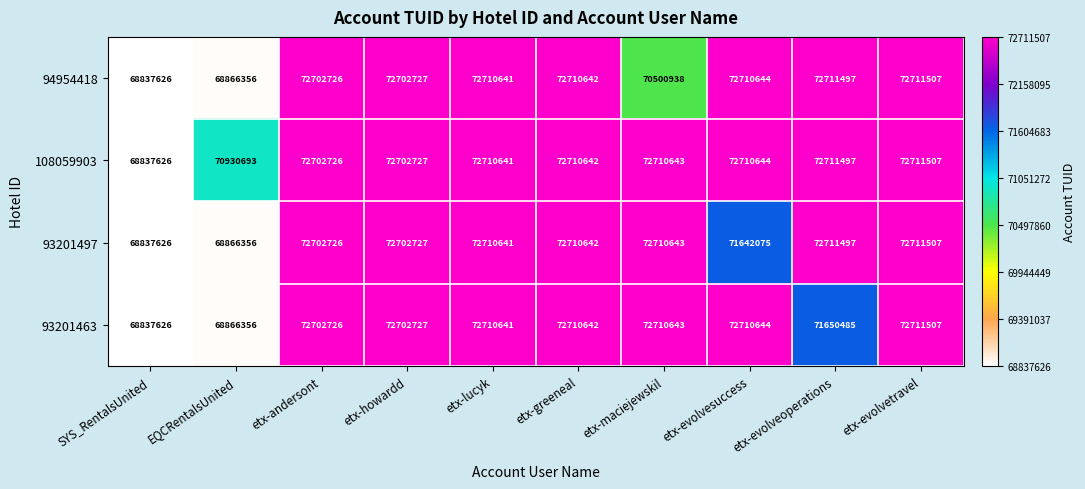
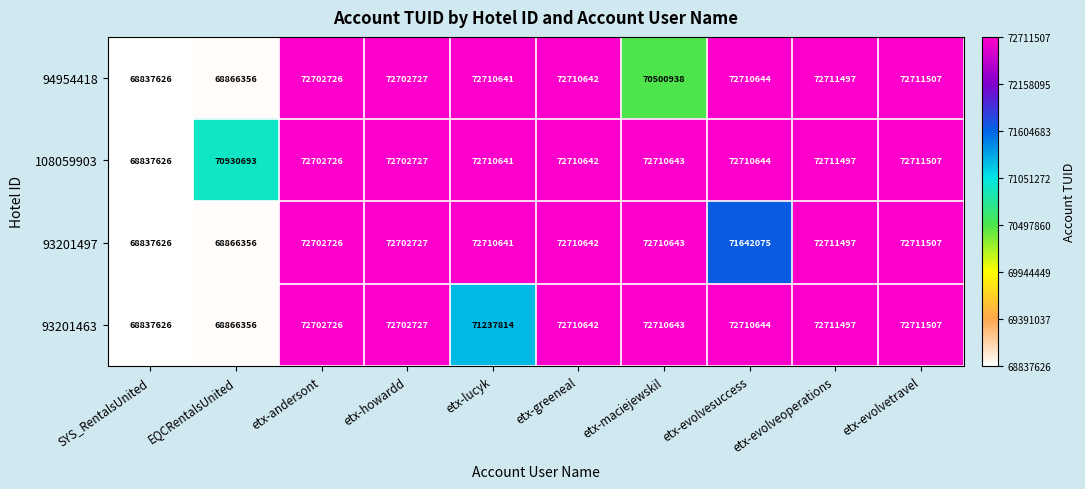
  {
    "94954418": {
      "SYS_RentalsUnited": 68837626,
      "EQCRentalsUnited": 68866356,
      "etx-andersont": 72702726,
      "etx-howardd": 72702727,
      "etx-lucyk": 72710641,
      "etx-greeneal": 72710642,
      "etx-maciejewskil": 70500938,
      "etx-evolvesuccess": 72710644,
      "etx-evolveoperations": 72711497,
      "etx-evolvetravel": 72711507
    },
    "108059903": {
      "SYS_RentalsUnited": 68837626,
      "EQCRentalsUnited": 70930693,
      "etx-andersont": 72702726,
      "etx-howardd": 72702727,
      "etx-lucyk": 72710641,
      "etx-greeneal": 72710642,
      "etx-maciejewskil": 72710643,
      "etx-evolvesuccess": 72710644,
      "etx-evolveoperations": 72711497,
      "etx-evolvetravel": 72711507
    },
    "93201497": {
      "SYS_RentalsUnited": 68837626,
      "EQCRentalsUnited": 68866356,
      "etx-andersont": 72702726,
      "etx-howardd": 72702727,
      "etx-lucyk": 72710641,
      "etx-greeneal": 72710642,
      "etx-maciejewskil": 72710643,
      "etx-evolvesuccess": 71642075,
      "etx-evolveoperations": 72711497,
      "etx-evolvetravel": 72711507
    },
    "93201463": {
      "SYS_RentalsUnited": 68837626,
      "EQCRentalsUnited": 68866356,
      "etx-andersont": 72702726,
      "etx-howardd": 72702727,
-     "etx-lucyk": 72710641,
+     "etx-lucyk": 71237814,
      "etx-greeneal": 72710642,
      "etx-maciejewskil": 72710643,
      "etx-evolvesuccess": 72710644,
-     "etx-evolveoperations": 71650485,
+     "etx-evolveoperations": 72711497,
      "etx-evolvetravel": 72711507
    }
  }
